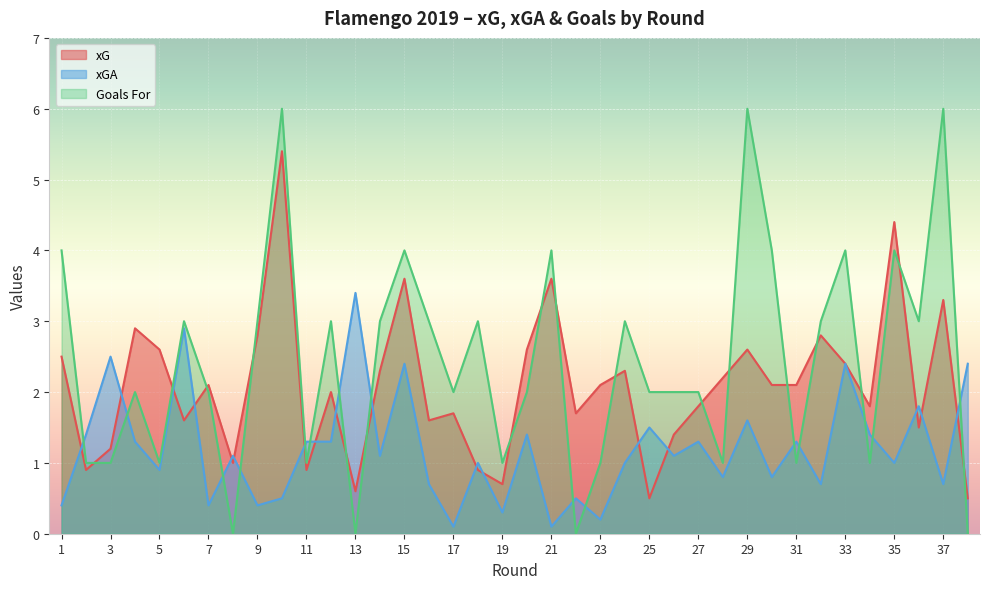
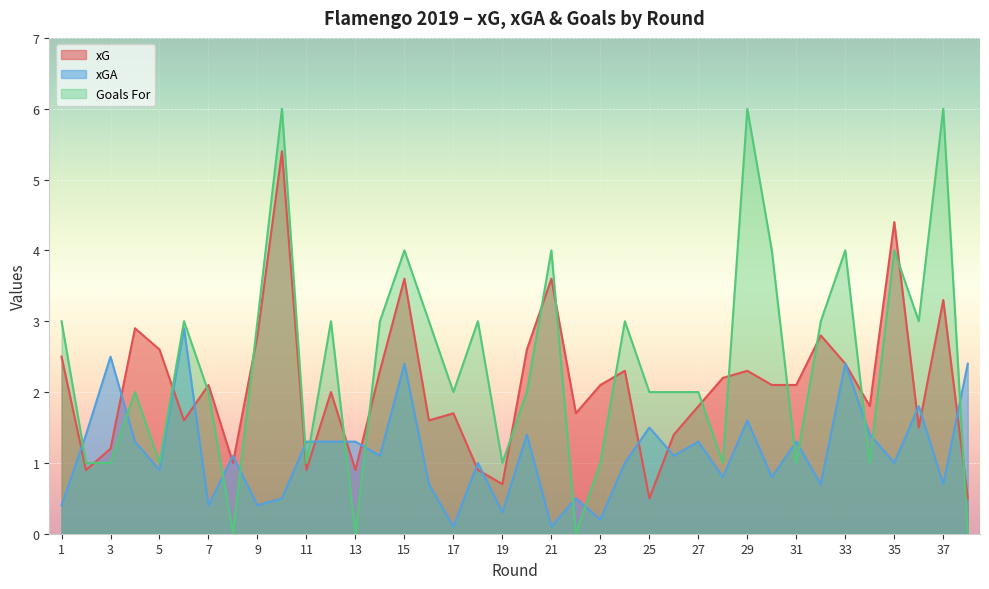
  {
    "xG": {
      "1": 2.5,
      "3": 1.2,
      "5": 2.6,
      "7": 2.1,
      "9": 2.8,
      "11": 0.9,
-     "13": 0.6,
+     "13": 0.9,
      "15": 3.6,
      "17": 1.7,
      "19": 0.7,
      "21": 3.6,
      "23": 2.1,
      "25": 0.5,
      "27": 1.8,
-     "29": 2.6,
+     "29": 2.3,
      "31": 2.1,
      "35": 4.4,
      "37": 3.3
    },
    "xGA": {
      "1": 0.4,
      "3": 2.5,
      "5": 0.9,
      "7": 0.4,
      "9": 0.4,
      "11": 1.3,
-     "13": 3.4,
+     "13": 1.3,
      "15": 2.4,
      "17": 0.1,
      "19": 0.3,
      "21": 0.1,
      "23": 0.2,
      "25": 1.5,
      "27": 1.3,
      "29": 1.6,
      "31": 1.3,
      "35": 1.0,
      "37": 0.7
    },
    "Goals For": {
-     "1": 4,
+     "1": 3,
      "3": 1,
      "5": 1,
      "7": 2,
      "9": 3,
      "11": 1,
      "13": 0,
      "15": 4,
      "17": 2,
      "19": 1,
      "21": 4,
      "23": 1,
      "25": 2,
      "27": 2,
      "29": 6,
      "31": 1,
      "33": 4,
      "35": 4,
      "37": 6
    }
  }
